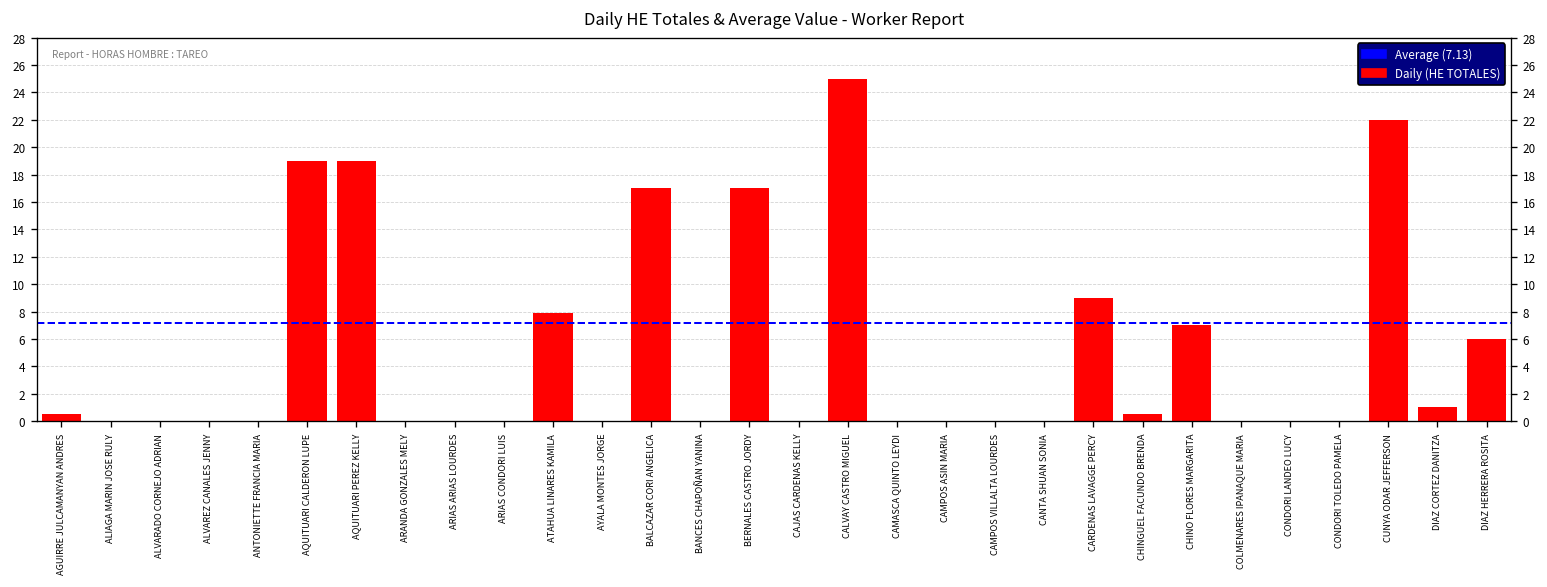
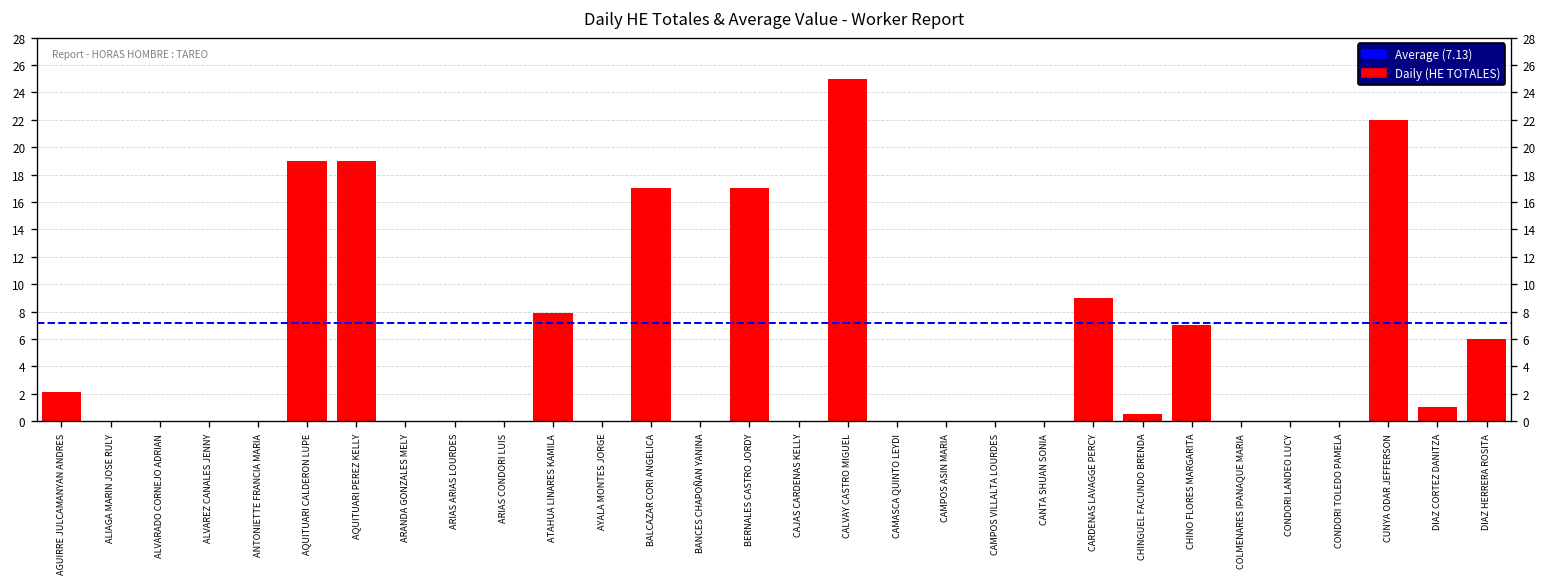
  {
-   "AGUIRRE JULCAMANYAN ANDRES": 0.5,
+   "AGUIRRE JULCAMANYAN ANDRES": 2.1,
    "ALIAGA MARIN JOSE RULY": 0.0,
    "ALVARADO CORNEJO ADRIAN": 0.0,
    "ALVAREZ CANALES JENNY": 0.0,
    "ANTONIETTE FRANCIA MARIA": 0.0,
    "AQUITUARI CALDERON LUPE": 19.0,
    "AQUITUARI PEREZ KELLY": 19.0,
    "ARANDA GONZALES MELY": 0.0,
    "ARIAS ARIAS LOURDES": 0.0,
    "ARIAS CONDORI LUIS": 0.0,
    "ATAHUA LINARES KAMILA": 7.9,
    "AYALA MONTES JORGE": 0.0,
    "BALCAZAR CORI ANGELICA": 17.0,
    "BANCES CHAPOÑAN YANINA": 0.0,
    "BERNALES CASTRO JORDY": 17.0,
    "CAJAS CARDENAS KELLY": 0.0,
    "CALVAY CASTRO MIGUEL": 25.0,
    "CAMASCA QUINTO LEYDI": 0.0,
    "CAMPOS ASIN MARIA": 0.0,
    "CAMPOS VILLALTA LOURDES": 0.0,
    "CANTA SHUAN SONIA": 0.0,
    "CARDENAS LAVAGGE PERCY": 9.0,
    "CHINGUEL FACUNDO BRENDA": 0.5,
    "CHINO FLORES MARGARITA": 7.0,
    "COLMENARES IPANAQUE MARIA": 0.0,
    "CONDORI LANDEO LUCY": 0.0,
    "CONDORI TOLEDO PAMELA": 0.0,
    "CUNYA ODAR JEFFERSON": 22.0,
    "DIAZ CORTEZ DANITZA": 1.0,
    "DIAZ HERRERA ROSITA": 6.0
  }
